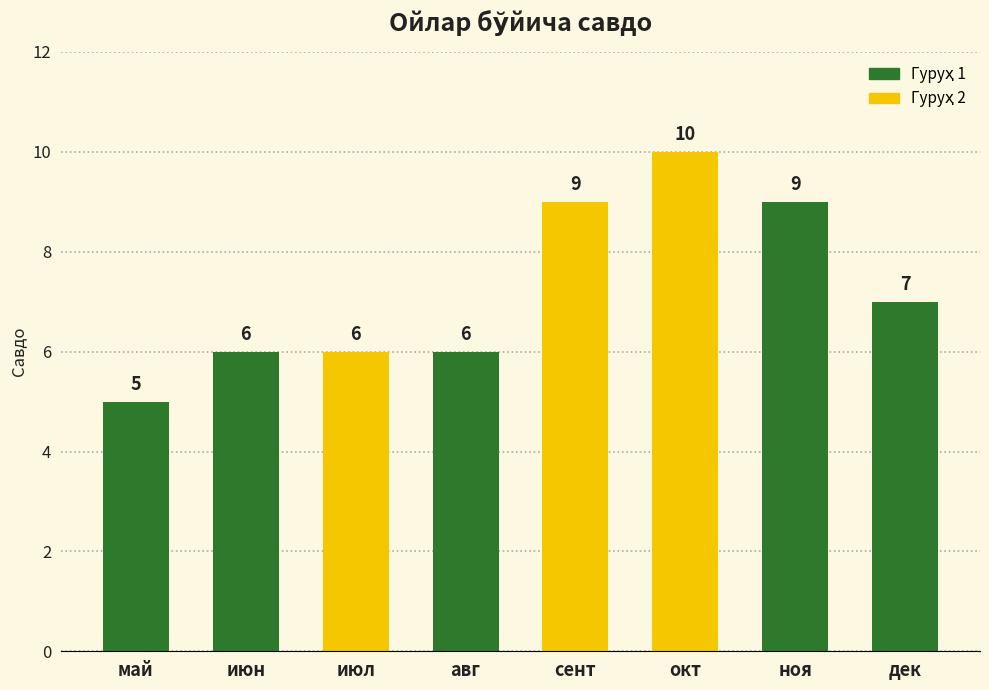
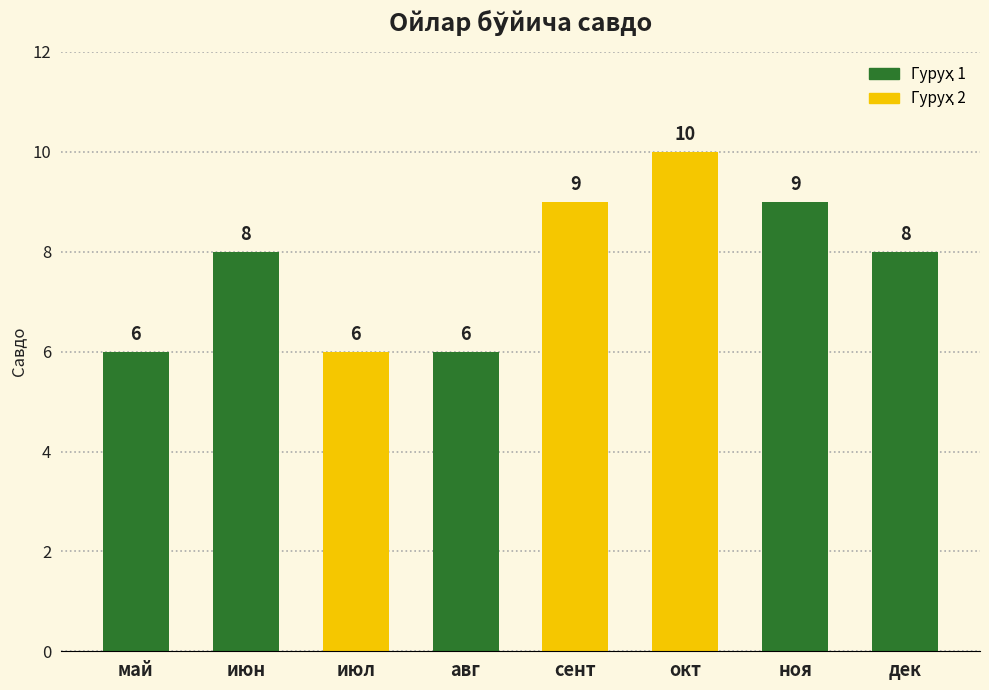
  {
-   "май": 5,
-   "июн": 6,
+   "май": 6,
+   "июн": 8,
    "июл": 6,
    "авг": 6,
    "сент": 9,
    "окт": 10,
    "ноя": 9,
-   "дек": 7
+   "дек": 8
  }
